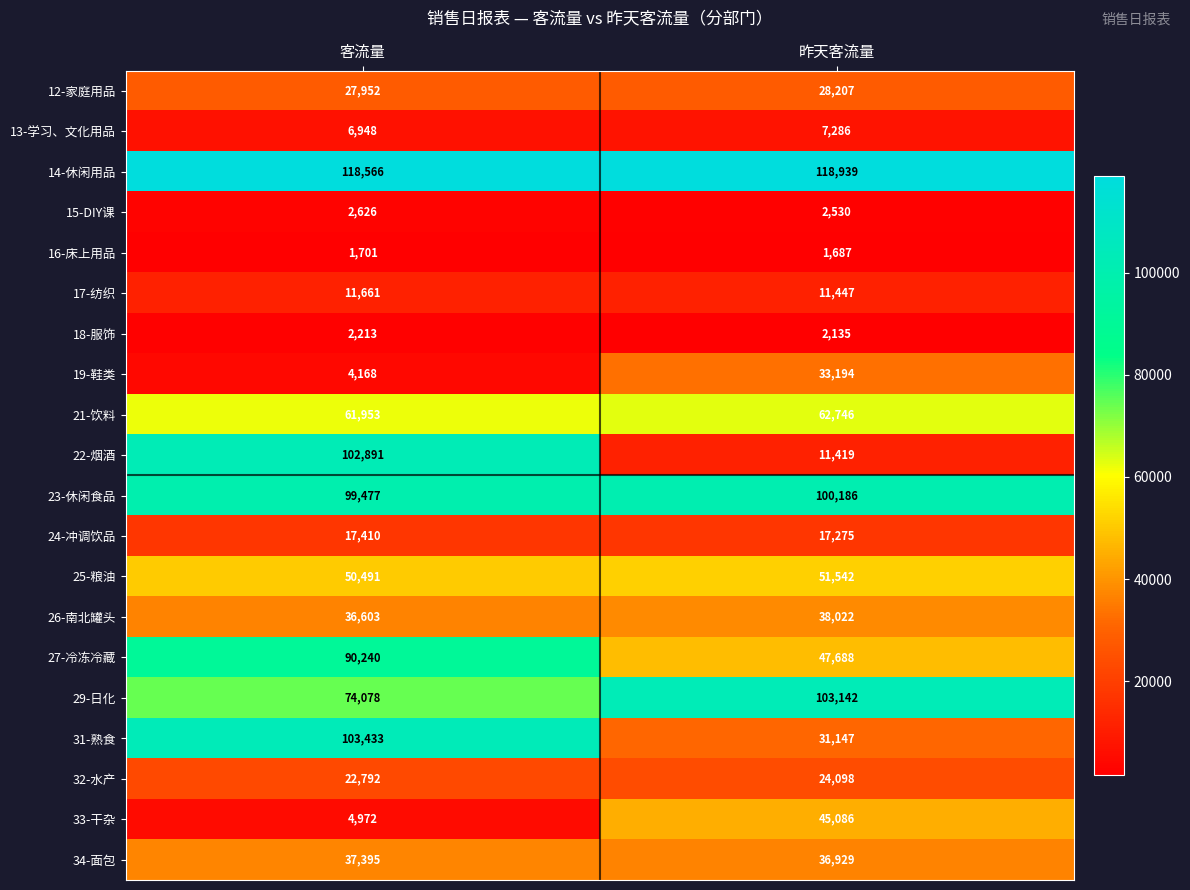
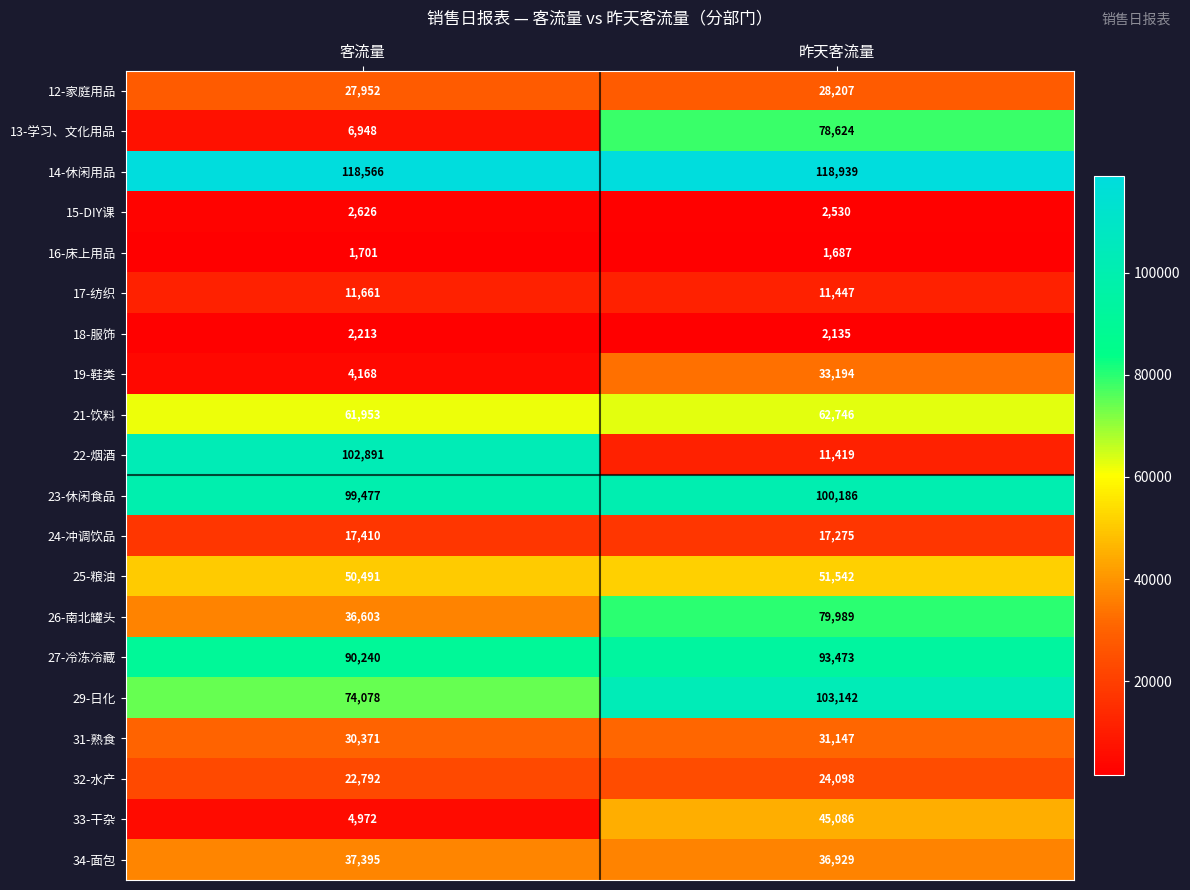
  {
    "12-家庭用品": {
      "客流量": "27,952",
      "昨天客流量": "28,207"
    },
    "13-学习、文化用品": {
      "客流量": "6,948",
-     "昨天客流量": "7,286"
+     "昨天客流量": "78,624"
    },
    "14-休闲用品": {
      "客流量": "118,566",
      "昨天客流量": "118,939"
    },
    "15-DIY课": {
      "客流量": "2,626",
      "昨天客流量": "2,530"
    },
    "16-床上用品": {
      "客流量": "1,701",
      "昨天客流量": "1,687"
    },
    "17-纺织": {
      "客流量": "11,661",
      "昨天客流量": "11,447"
    },
    "18-服饰": {
      "客流量": "2,213",
      "昨天客流量": "2,135"
    },
    "19-鞋类": {
      "客流量": "4,168",
      "昨天客流量": "33,194"
    },
    "21-饮料": {
      "客流量": "61,953",
      "昨天客流量": "62,746"
    },
    "22-烟酒": {
      "客流量": "102,891",
      "昨天客流量": "11,419"
    },
    "23-休闲食品": {
      "客流量": "99,477",
      "昨天客流量": "100,186"
    },
    "24-冲调饮品": {
      "客流量": "17,410",
      "昨天客流量": "17,275"
    },
    "25-粮油": {
      "客流量": "50,491",
      "昨天客流量": "51,542"
    },
    "26-南北罐头": {
      "客流量": "36,603",
-     "昨天客流量": "38,022"
+     "昨天客流量": "79,989"
    },
    "27-冷冻冷藏": {
      "客流量": "90,240",
-     "昨天客流量": "47,688"
+     "昨天客流量": "93,473"
    },
    "29-日化": {
      "客流量": "74,078",
      "昨天客流量": "103,142"
    },
    "31-熟食": {
-     "客流量": "103,433",
+     "客流量": "30,371",
      "昨天客流量": "31,147"
    },
    "32-水产": {
      "客流量": "22,792",
      "昨天客流量": "24,098"
    },
    "33-干杂": {
      "客流量": "4,972",
      "昨天客流量": "45,086"
    },
    "34-面包": {
      "客流量": "37,395",
      "昨天客流量": "36,929"
    }
  }
